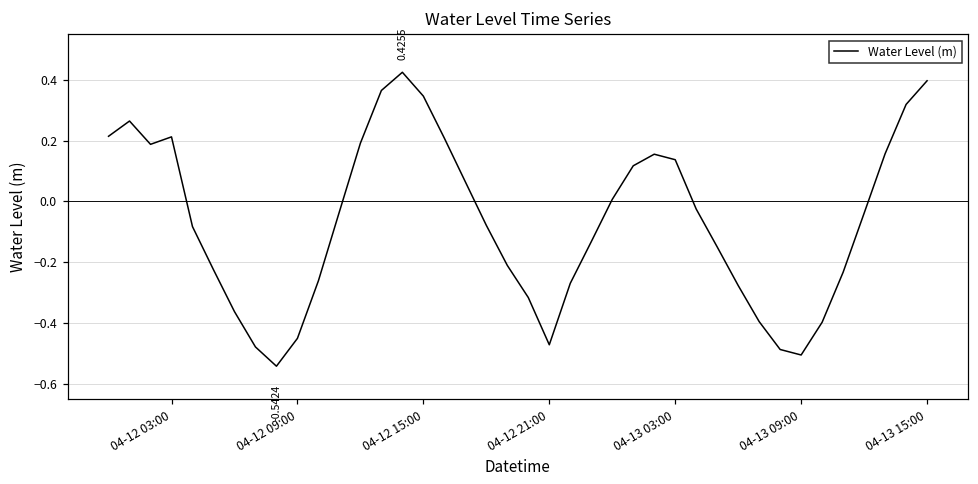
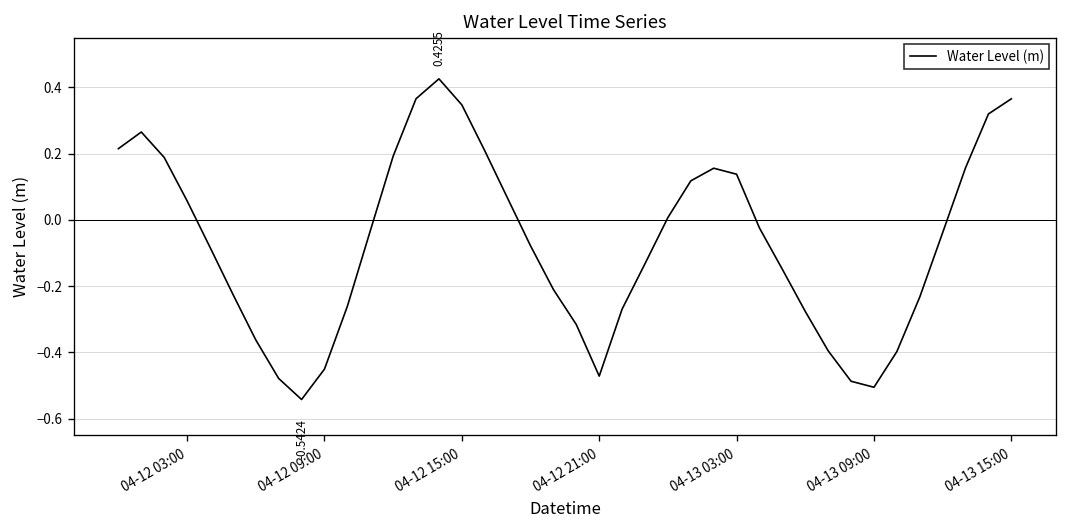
  {
-   "04-12 03:00": 0.21,
+   "04-12 03:00": 0.06,
    "04-12 09:00": -0.45,
    "04-12 15:00": 0.35,
    "04-12 21:00": -0.47,
    "04-13 03:00": 0.14,
    "04-13 09:00": -0.51,
-   "04-13 15:00": 0.40
+   "04-13 15:00": 0.37
  }
